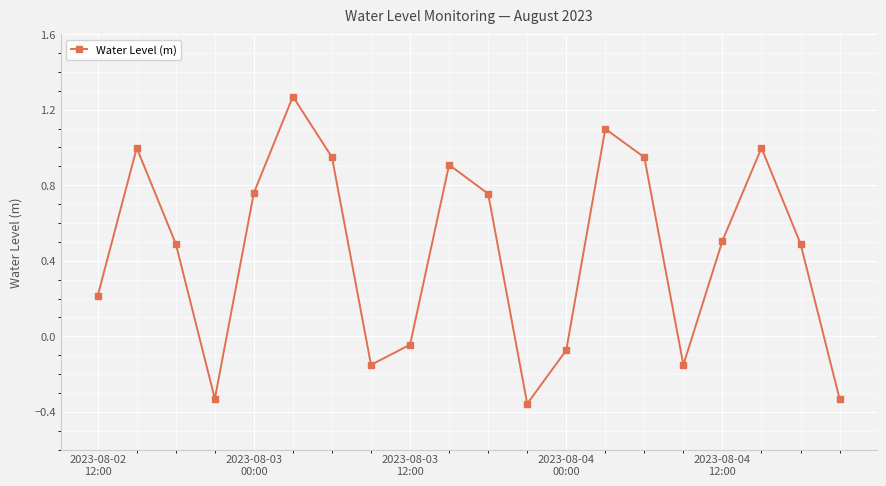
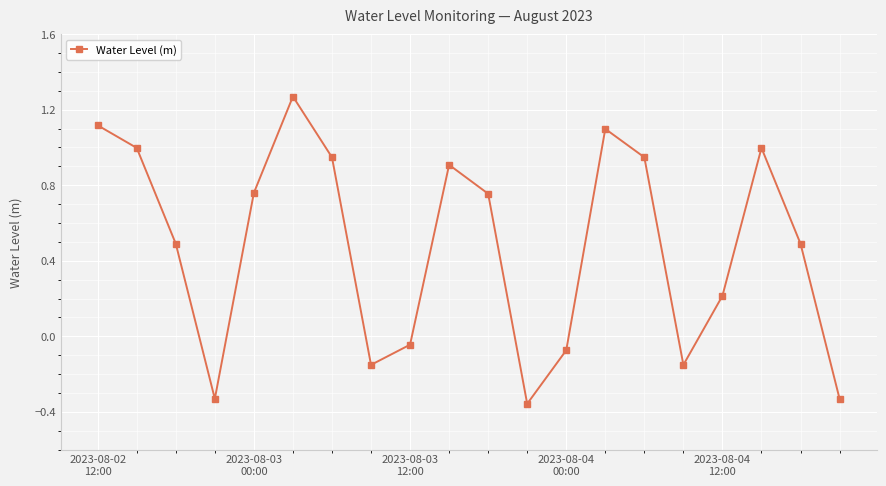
  {
-   "2023-08-02 12:00": 0.21,
+   "2023-08-02 12:00": 1.12,
    "2023-08-03 00:00": 0.76,
    "2023-08-03 12:00": -0.04,
    "2023-08-04 00:00": -0.07,
-   "2023-08-04 12:00": 0.51
+   "2023-08-04 12:00": 0.21
  }
